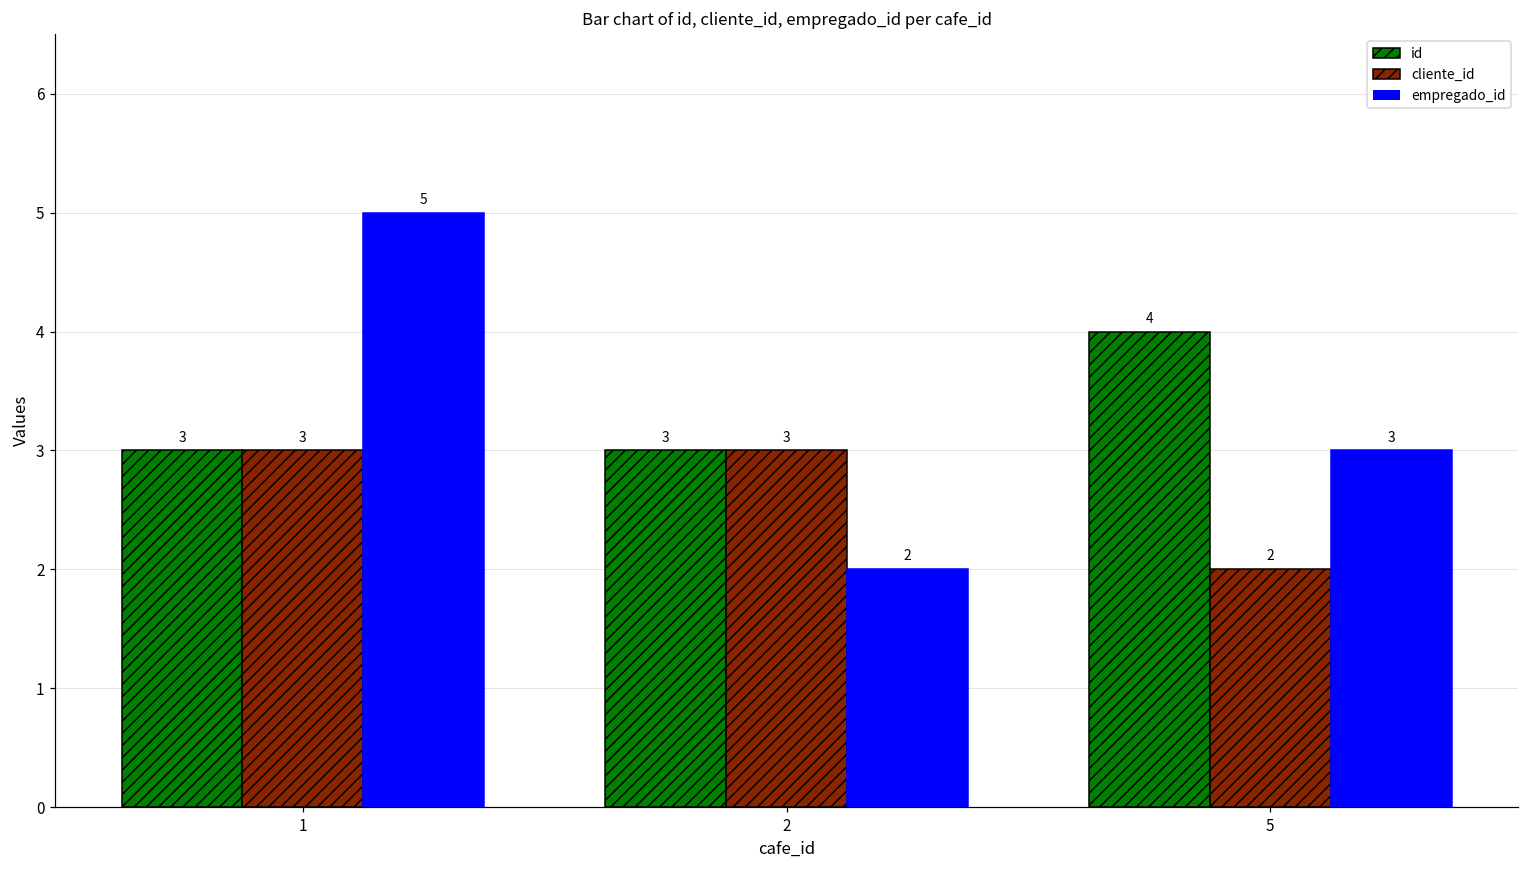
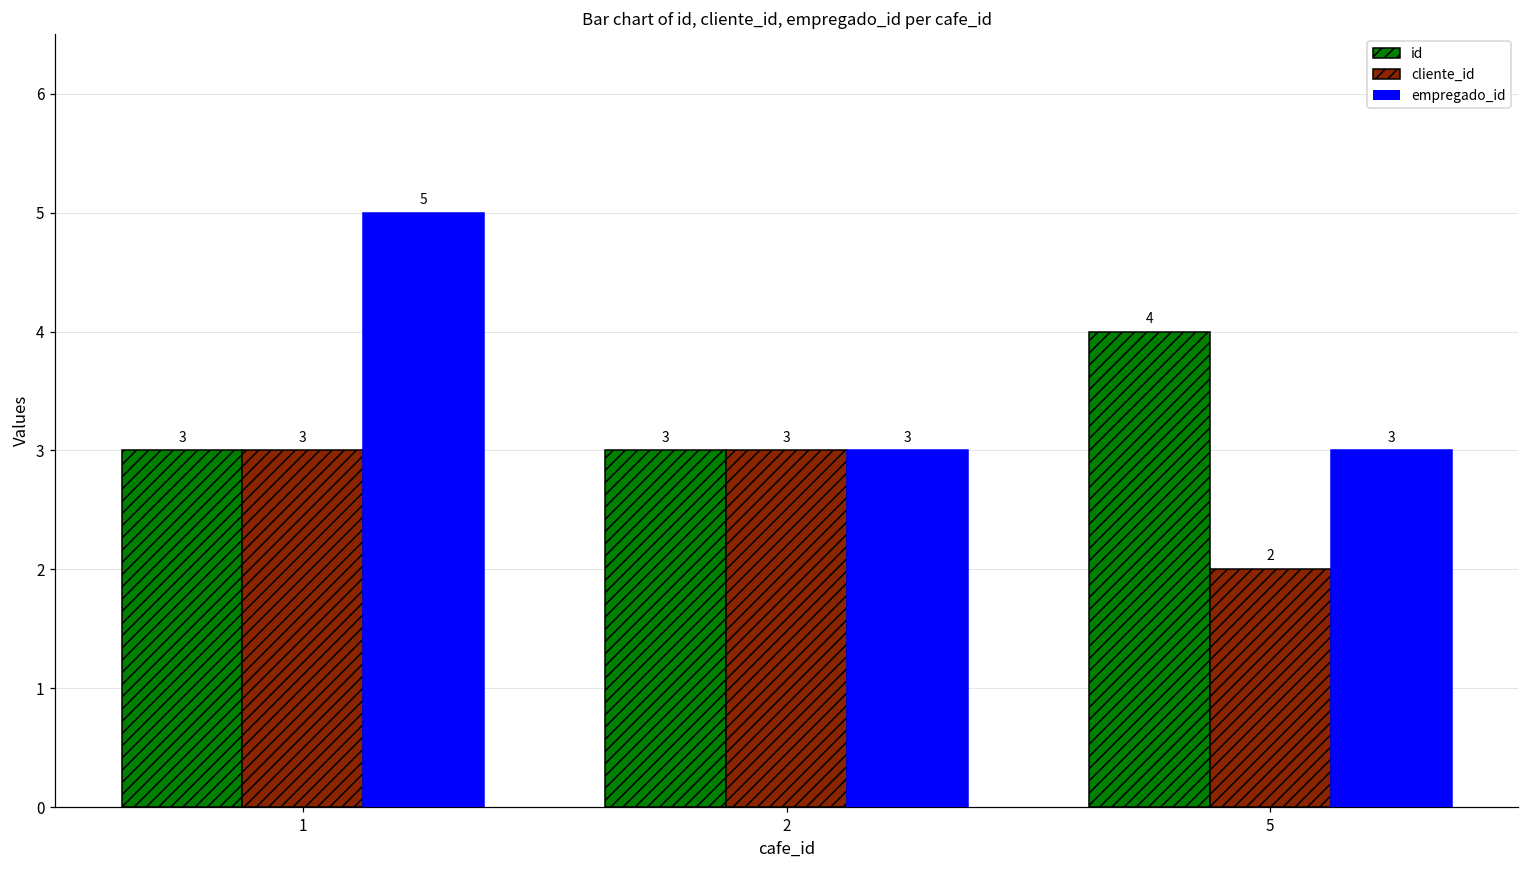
  {
    "id": {
      "1": 3,
      "2": 3,
      "5": 4
    },
    "cliente_id": {
      "1": 3,
      "2": 3,
      "5": 2
    },
    "empregado_id": {
      "1": 5,
-     "2": 2,
+     "2": 3,
      "5": 3
    }
  }
